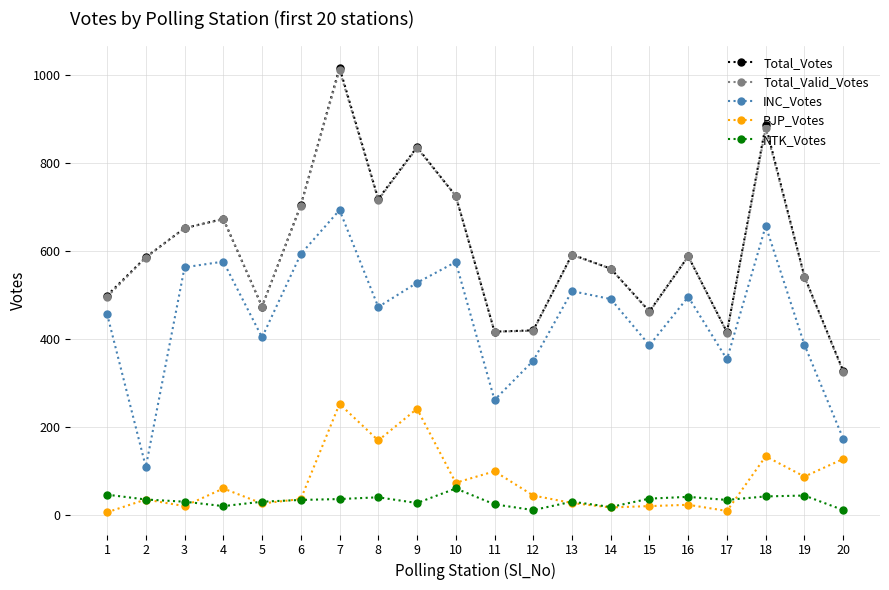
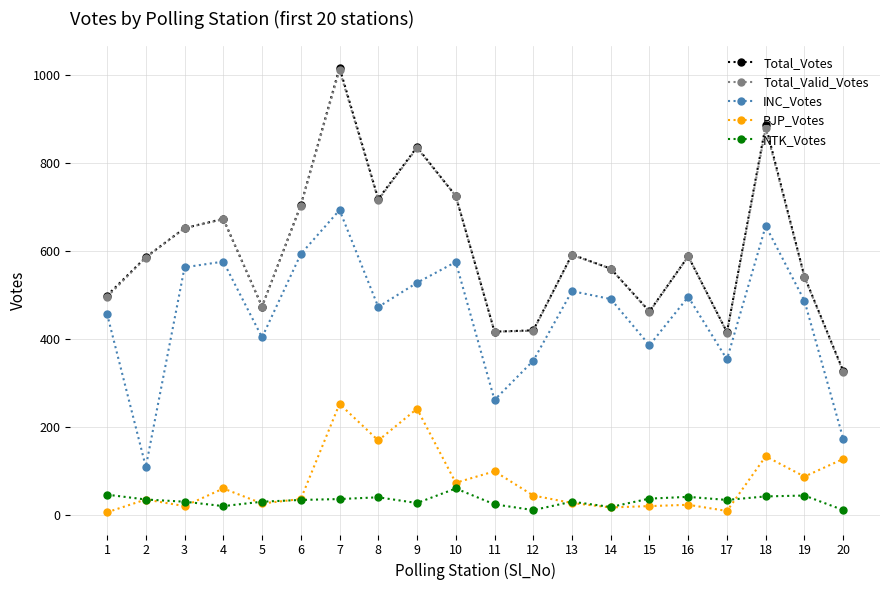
  {
    "Total_Votes": {
      "18": 890
    },
    "Total_Valid_Votes": {
      "18": 880
    },
    "INC_Votes": {
      "1": 460,
      "2": 110,
      "3": 560,
      "4": 580,
      "5": 400,
      "6": 590,
      "7": 690,
      "8": 470,
      "9": 530,
      "10": 580,
      "11": 260,
      "12": 350,
      "13": 510,
      "14": 490,
      "15": 390,
      "16": 500,
      "17": 350,
      "18": 660,
-     "19": 390,
+     "19": 490,
      "20": 170
    },
    "BJP_Votes": {
      "1": 10,
      "3": 20,
      "4": 60,
      "7": 250,
      "8": 170,
      "9": 240,
      "10": 70,
      "11": 100,
      "12": 50,
      "15": 20,
      "16": 20,
      "17": 10,
      "18": 130,
      "19": 90,
      "20": 130
    },
    "NTK_Votes": {
      "1": 50,
      "3": 30,
      "4": 20,
      "7": 40,
      "8": 40,
      "9": 30,
      "10": 60,
      "11": 30,
      "12": 10,
      "15": 40,
      "16": 40,
      "17": 40,
      "18": 40,
      "19": 50,
      "20": 10
    }
  }
